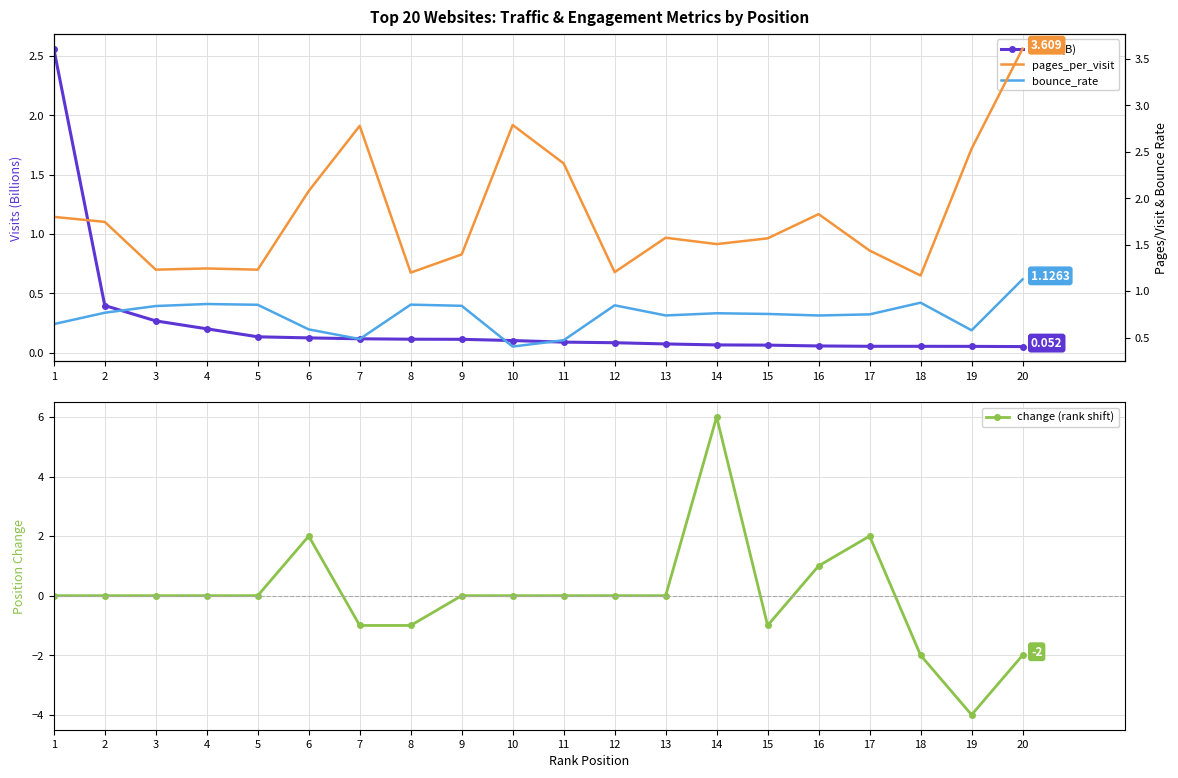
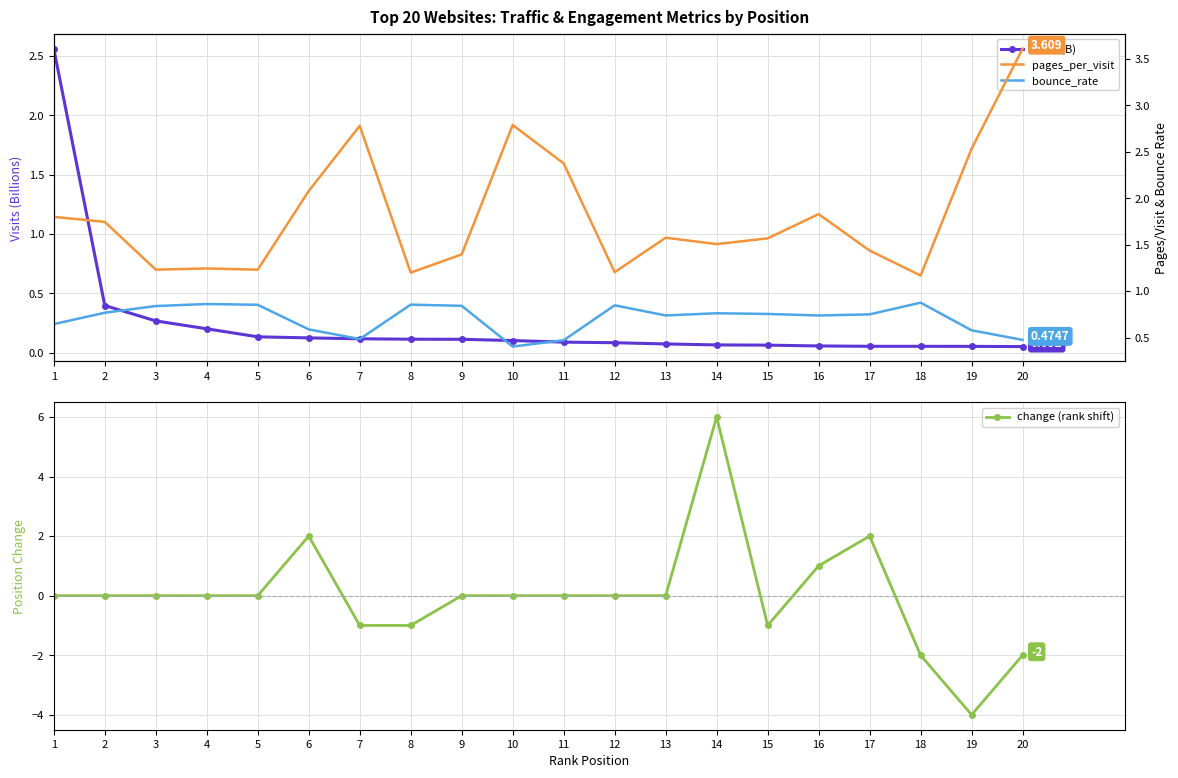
  {
    "Top 20 Websites: Traffic & Engagement Metrics by Position": {
      "bounce_rate": {
-       "20": 1.1263
+       "20": 0.4747
      }
    }
  }
